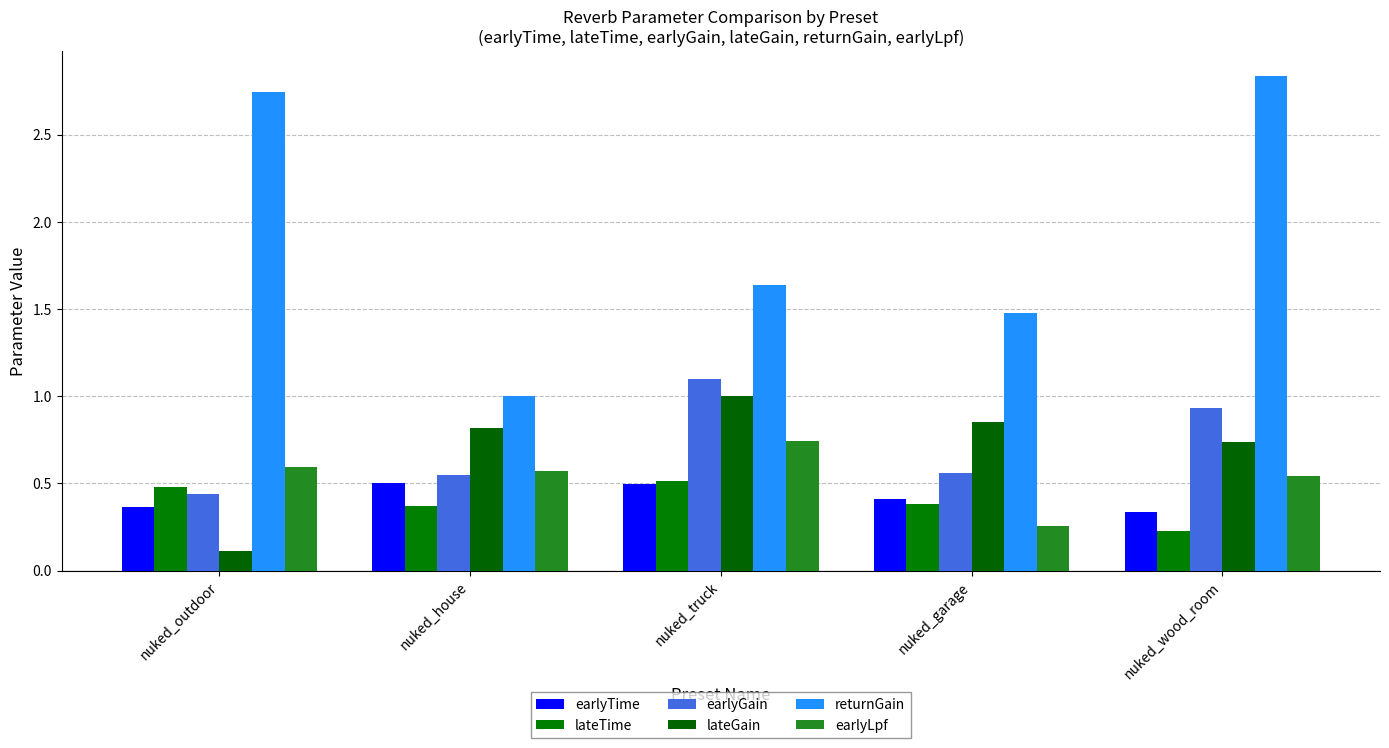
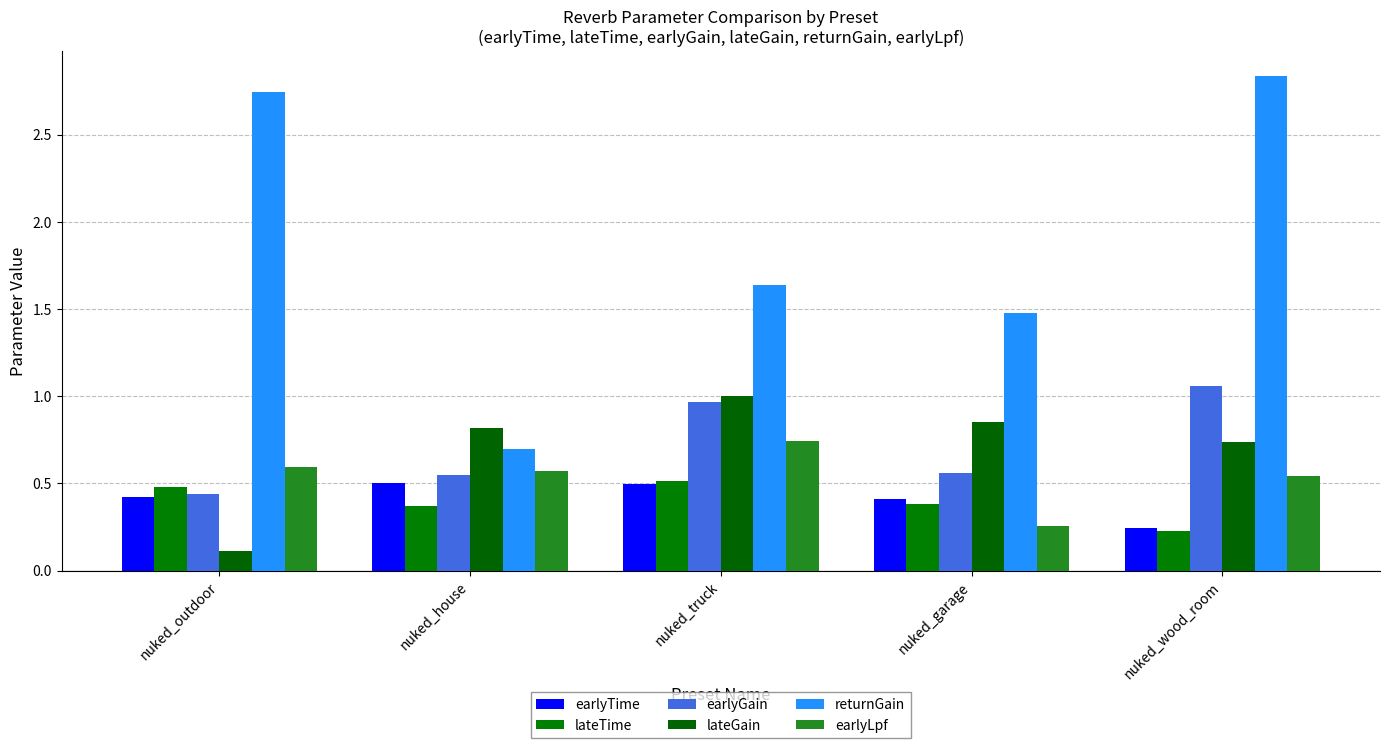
  {
    "earlyTime": {
-     "nuked_outdoor": 0.37,
+     "nuked_outdoor": 0.43,
      "nuked_house": 0.50,
      "nuked_truck": 0.50,
      "nuked_garage": 0.41,
-     "nuked_wood_room": 0.34
+     "nuked_wood_room": 0.24
    },
    "earlyGain": {
      "nuked_outdoor": 0.44,
      "nuked_house": 0.55,
-     "nuked_truck": 1.10,
+     "nuked_truck": 0.97,
      "nuked_garage": 0.56,
-     "nuked_wood_room": 0.93
+     "nuked_wood_room": 1.06
    },
    "returnGain": {
      "nuked_outdoor": 2.74,
-     "nuked_house": 1.0,
+     "nuked_house": 0.7,
      "nuked_truck": 1.64,
      "nuked_garage": 1.48,
      "nuked_wood_room": 2.84
    }
  }
